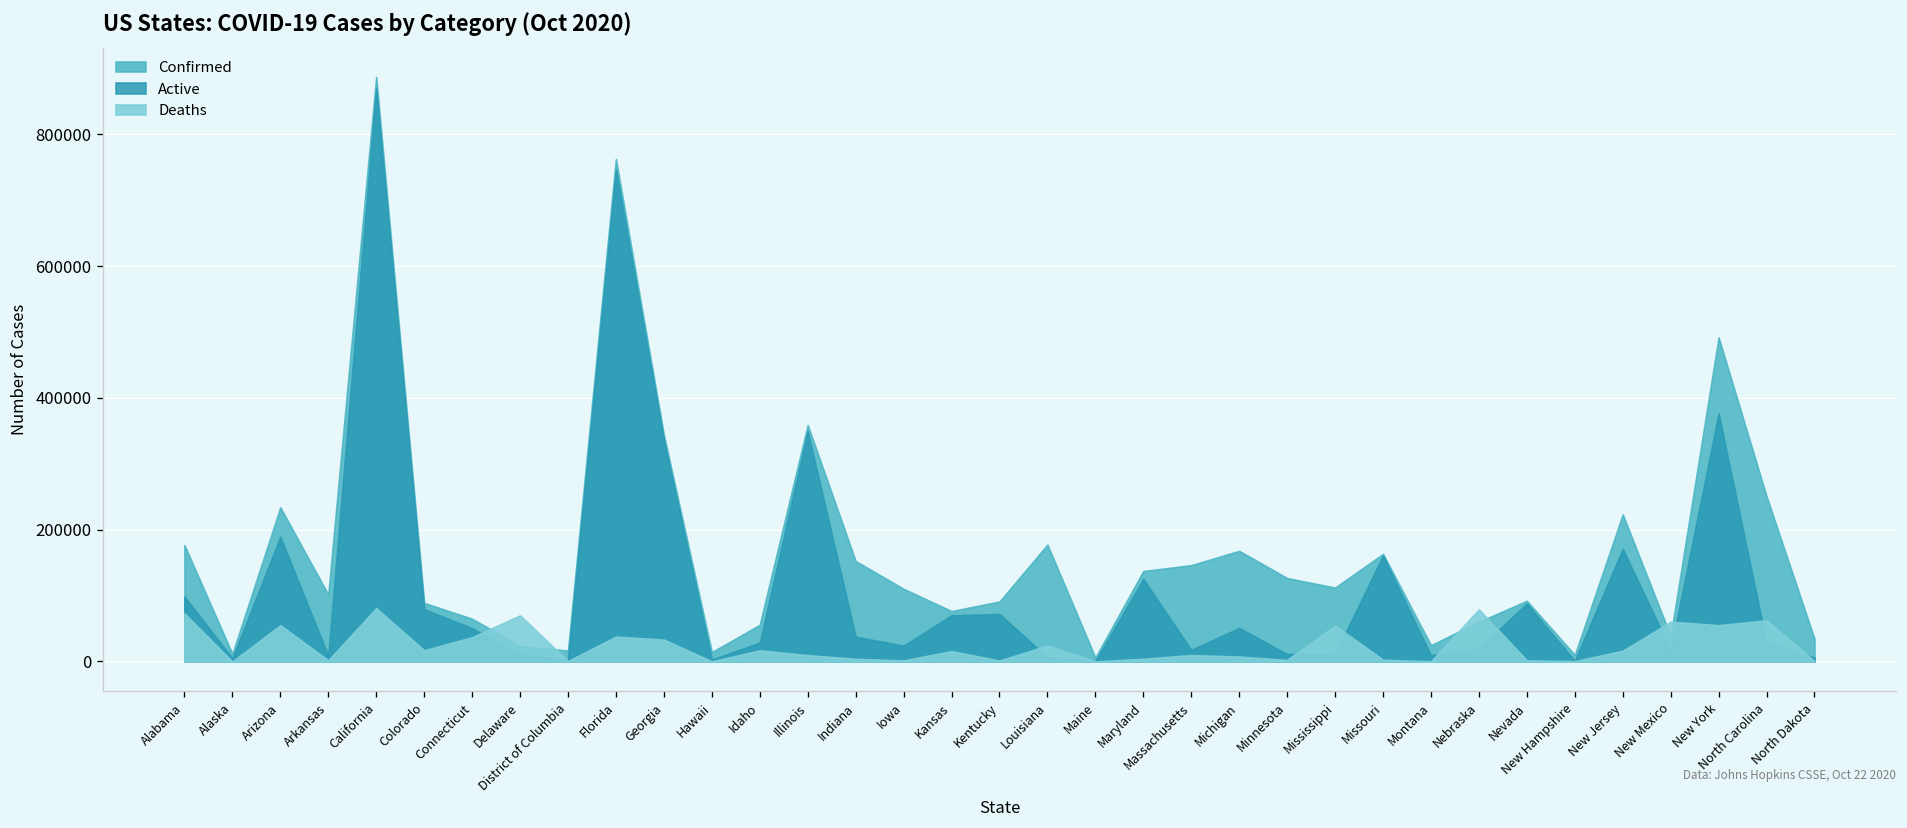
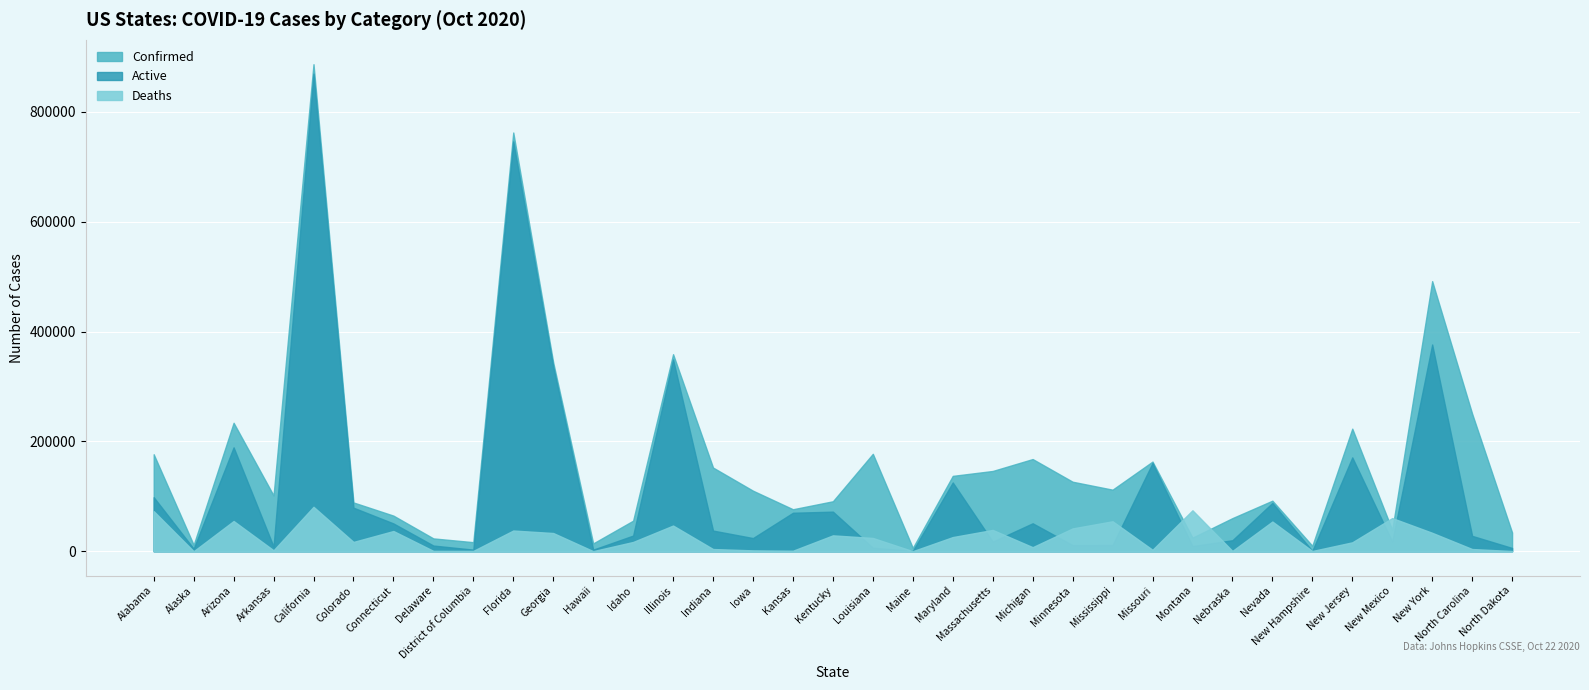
  {
    "Deaths": {
      "Alabama": 70000,
      "Arizona": 60000,
      "California": 80000,
      "Colorado": 20000,
      "Connecticut": 40000,
-     "Delaware": 70000,
+     "Delaware": 0,
      "Florida": 40000,
      "Georgia": 30000,
      "Idaho": 20000,
-     "Illinois": 10000,
-     "Kansas": 20000,
-     "Kentucky": 0,
+     "Illinois": 50000,
+     "Kansas": 0,
+     "Kentucky": 30000,
      "Louisiana": 20000,
-     "Maryland": 0,
-     "Massachusetts": 10000,
+     "Maryland": 30000,
+     "Massachusetts": 40000,
      "Michigan": 10000,
-     "Minnesota": 0,
+     "Minnesota": 40000,
      "Mississippi": 50000,
-     "Montana": 0,
-     "Nebraska": 80000,
-     "Nevada": 0,
+     "Montana": 70000,
+     "Nebraska": 0,
+     "Nevada": 50000,
      "New Jersey": 20000,
      "New Mexico": 60000,
-     "New York": 60000,
-     "North Carolina": 60000
+     "New York": 30000,
+     "North Carolina": 0
    }
  }
